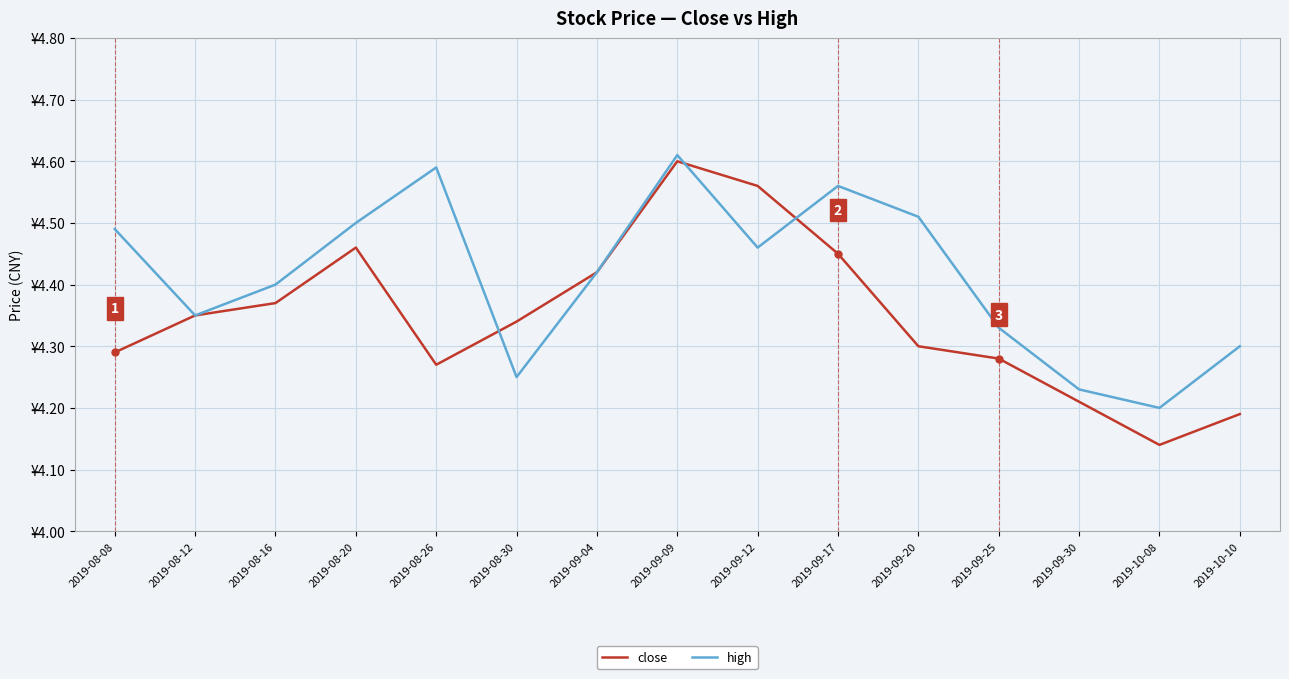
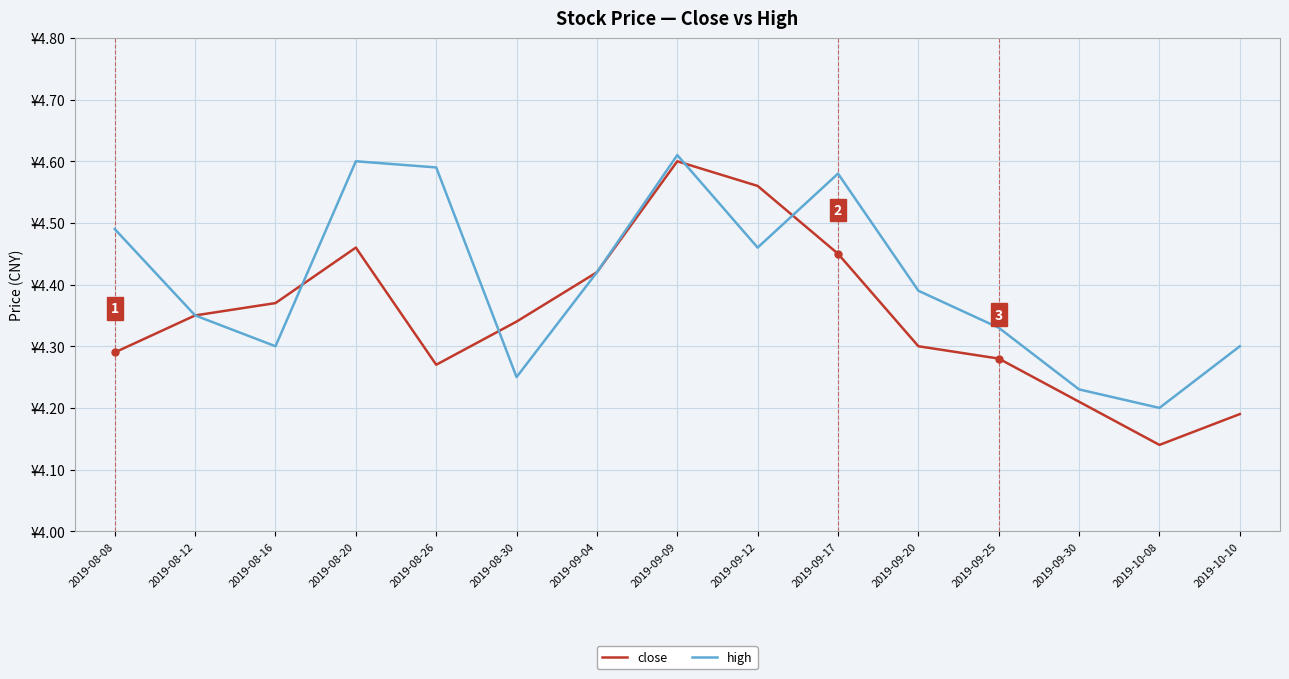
  {
    "high": {
      "2019-08-08": "¥4.49",
-     "2019-08-16": "¥4.4",
-     "2019-08-20": "¥4.5",
+     "2019-08-16": "¥4.3",
+     "2019-08-20": "¥4.6",
      "2019-08-26": "¥4.59",
      "2019-08-30": "¥4.25",
      "2019-09-09": "¥4.61",
      "2019-09-12": "¥4.46",
-     "2019-09-17": "¥4.56",
-     "2019-09-20": "¥4.51",
+     "2019-09-17": "¥4.58",
+     "2019-09-20": "¥4.39",
      "2019-09-30": "¥4.23",
      "2019-10-08": "¥4.20",
      "2019-10-10": "¥4.30"
    }
  }
